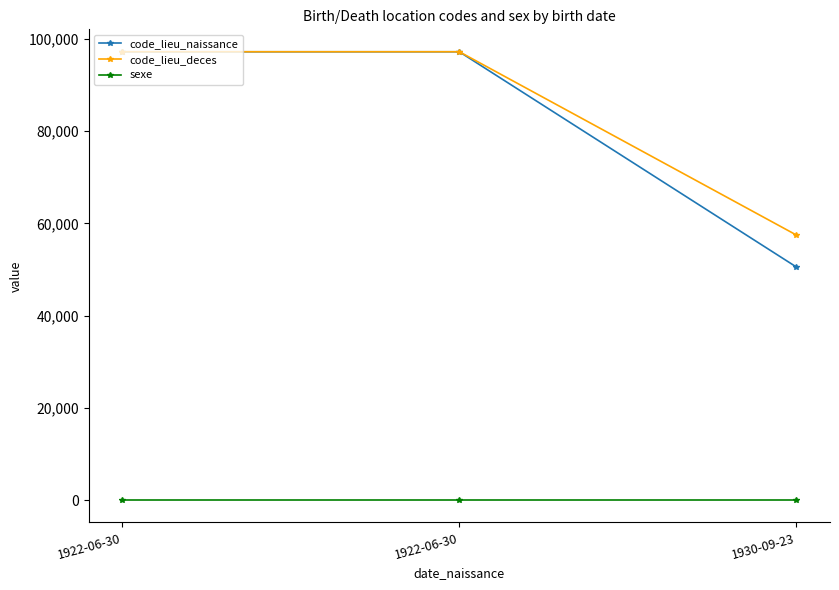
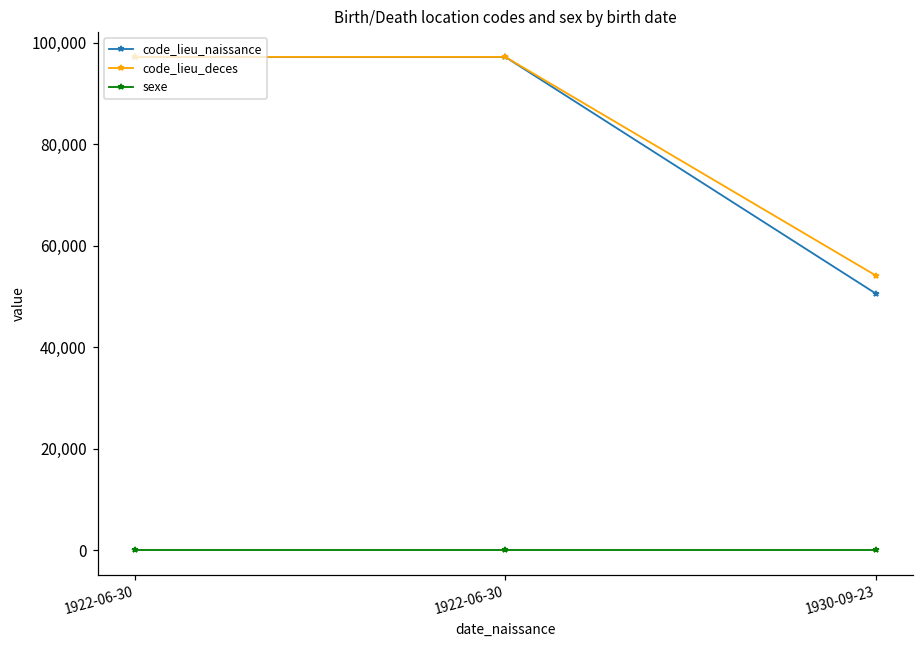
  {
    "code_lieu_naissance": {
      "1930-09-23": "51,000"
    },
    "code_lieu_deces": {
-     "1930-09-23": "57,000"
+     "1930-09-23": "54,000"
    },
    "sexe": {
      "1930-09-23": "0"
    }
  }
